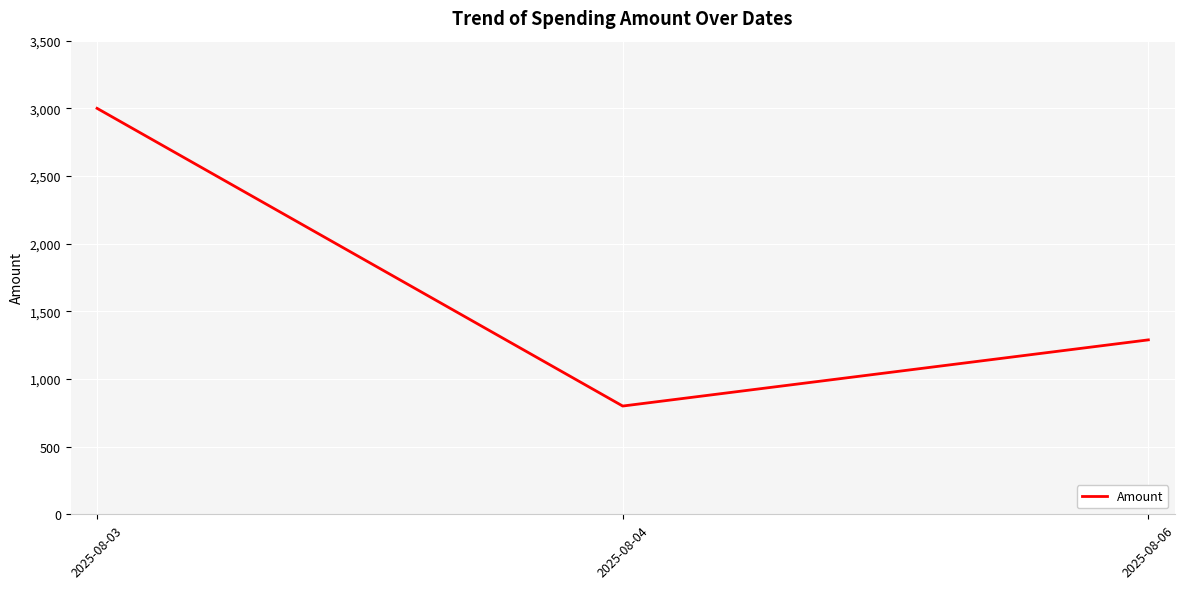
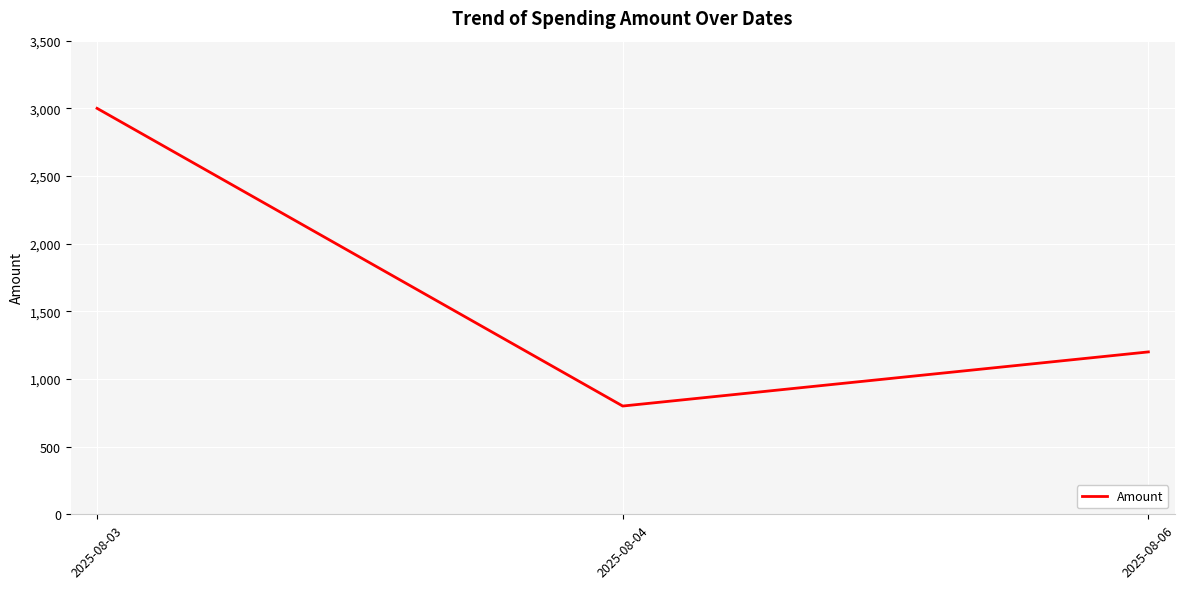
  {
    "2025-08-03": "3,000",
    "2025-08-04": "800",
-   "2025-08-06": "1,290"
+   "2025-08-06": "1,200"
  }
